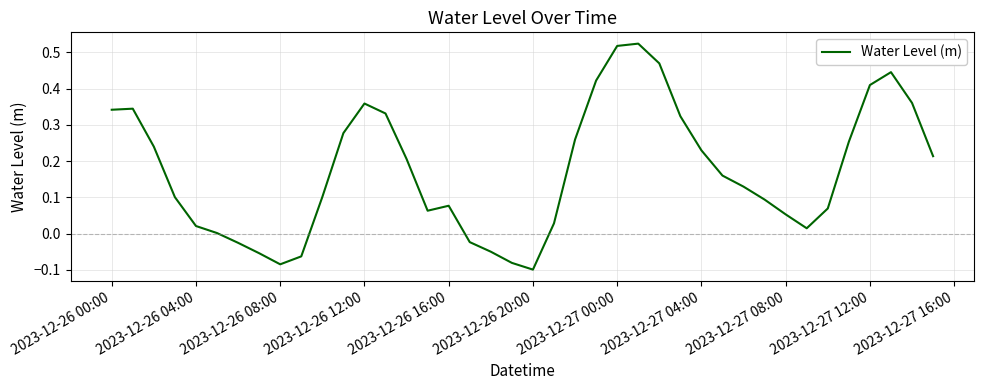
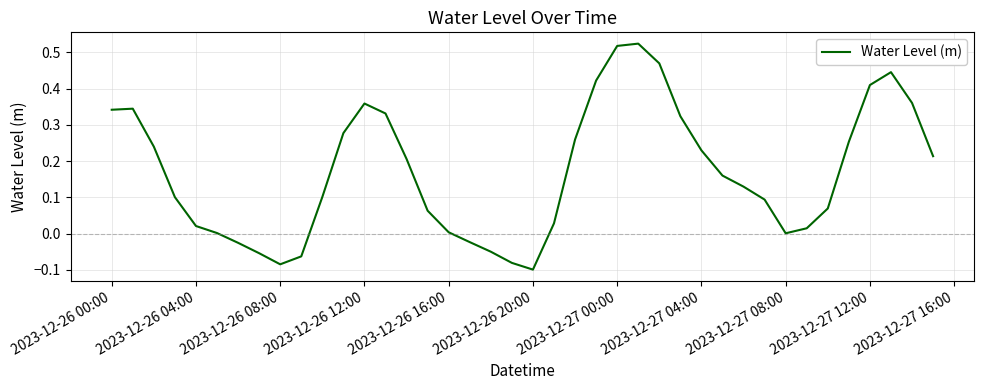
  {
    "2023-12-26 00:00": 0.34,
    "2023-12-26 04:00": 0.02,
    "2023-12-26 08:00": -0.08,
    "2023-12-26 12:00": 0.36,
-   "2023-12-26 16:00": 0.08,
+   "2023-12-26 16:00": 0.00,
    "2023-12-26 20:00": -0.10,
    "2023-12-27 00:00": 0.52,
    "2023-12-27 04:00": 0.23,
-   "2023-12-27 08:00": 0.05,
+   "2023-12-27 08:00": 0.00,
    "2023-12-27 12:00": 0.41
  }
